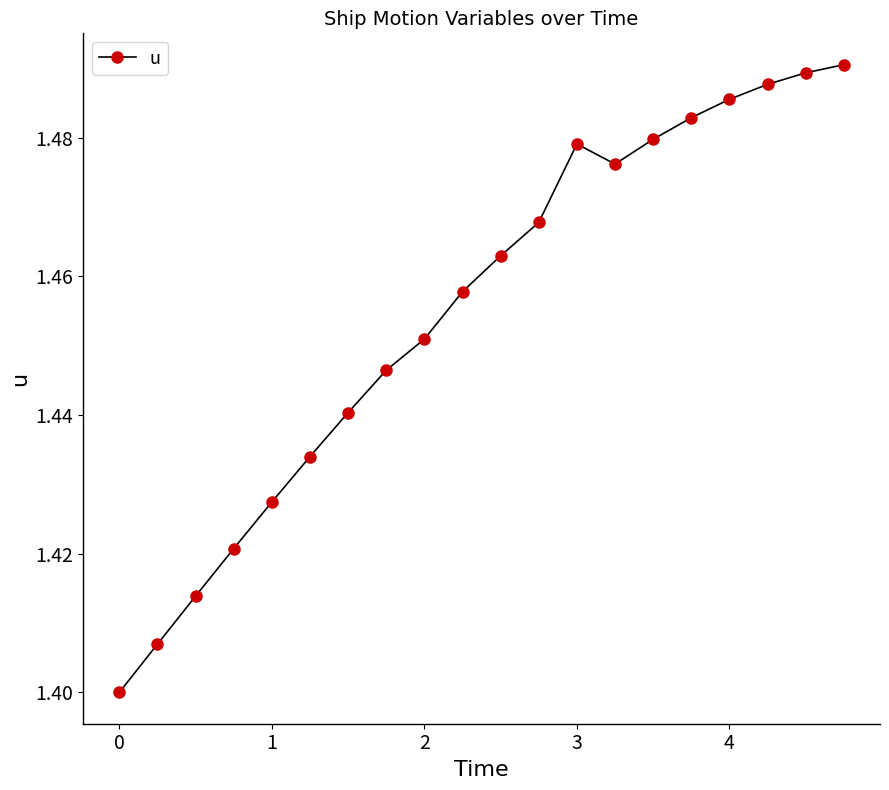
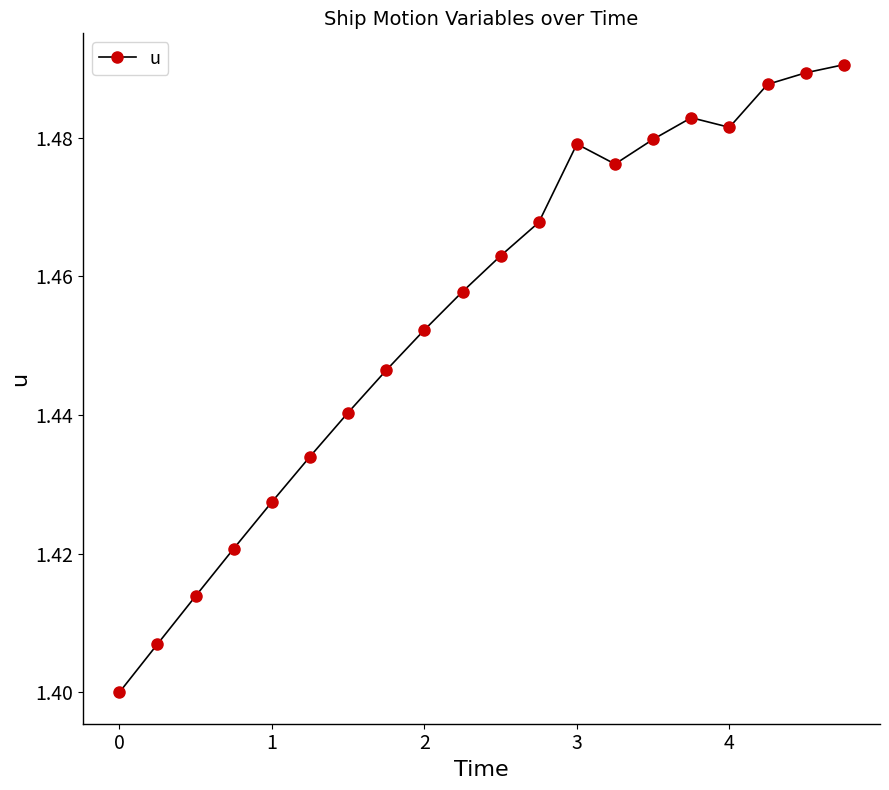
  {
    "0": 1.400,
    "1": 1.427,
-   "2": 1.451,
+   "2": 1.452,
    "3": 1.479,
-   "4": 1.486
+   "4": 1.481
  }
